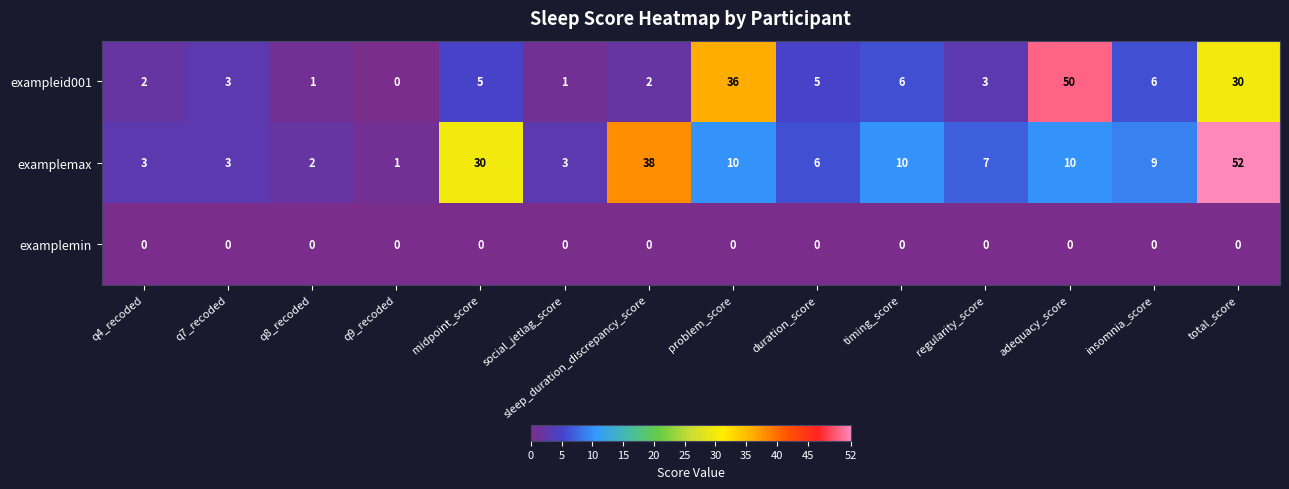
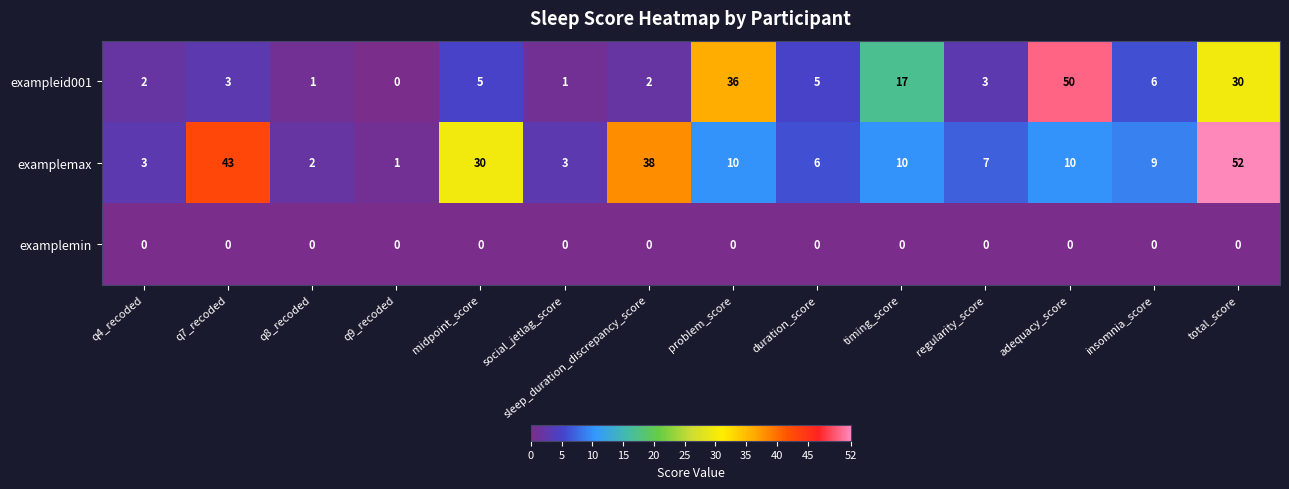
  {
    "exampleid001": {
      "q4_recoded": 2,
      "q7_recoded": 3,
      "q8_recoded": 1,
      "q9_recoded": 0,
      "midpoint_score": 5,
      "social_jetlag_score": 1,
      "sleep_duration_discrepancy_score": 2,
      "problem_score": 36,
      "duration_score": 5,
-     "timing_score": 6,
+     "timing_score": 17,
      "regularity_score": 3,
      "adequacy_score": 50,
      "insomnia_score": 6,
      "total_score": 30
    },
    "examplemax": {
      "q4_recoded": 3,
-     "q7_recoded": 3,
+     "q7_recoded": 43,
      "q8_recoded": 2,
      "q9_recoded": 1,
      "midpoint_score": 30,
      "social_jetlag_score": 3,
      "sleep_duration_discrepancy_score": 38,
      "problem_score": 10,
      "duration_score": 6,
      "timing_score": 10,
      "regularity_score": 7,
      "adequacy_score": 10,
      "insomnia_score": 9,
      "total_score": 52
    },
    "examplemin": {
      "q4_recoded": 0,
      "q7_recoded": 0,
      "q8_recoded": 0,
      "q9_recoded": 0,
      "midpoint_score": 0,
      "social_jetlag_score": 0,
      "sleep_duration_discrepancy_score": 0,
      "problem_score": 0,
      "duration_score": 0,
      "timing_score": 0,
      "regularity_score": 0,
      "adequacy_score": 0,
      "insomnia_score": 0,
      "total_score": 0
    }
  }
